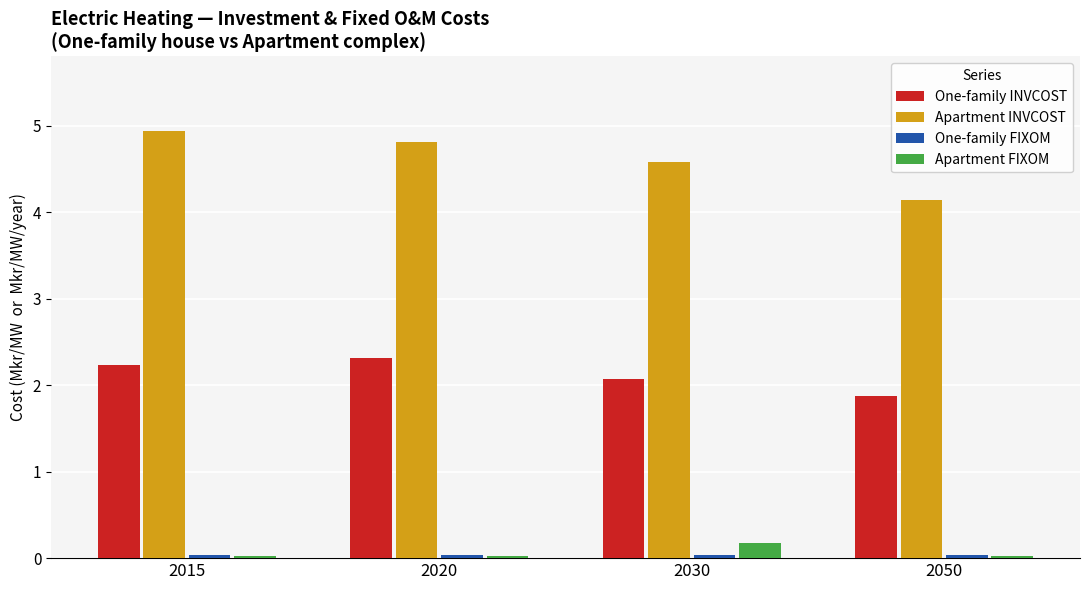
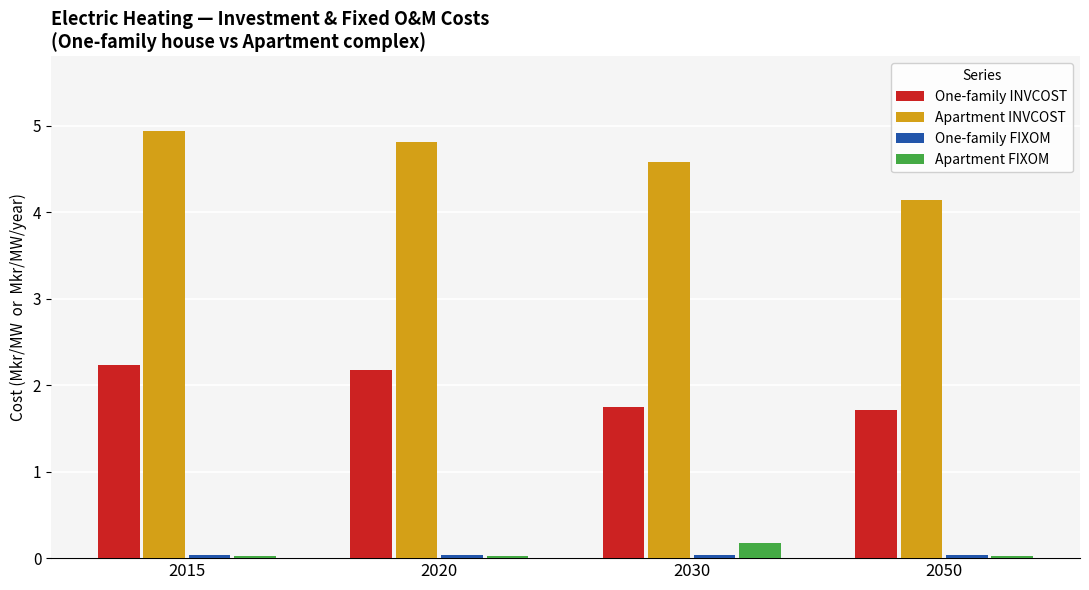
  {
    "One-family INVCOST": {
      "2015": 2.2,
-     "2020": 2.3,
-     "2030": 2.1,
-     "2050": 1.9
+     "2020": 2.2,
+     "2030": 1.7,
+     "2050": 1.7
    },
    "Apartment INVCOST": {
      "2015": 4.9,
      "2020": 4.8,
      "2030": 4.6,
      "2050": 4.1
    },
    "One-family FIXOM": {
      "2015": 0.0,
      "2020": 0.0,
      "2030": 0.0,
      "2050": 0.0
    },
    "Apartment FIXOM": {
      "2030": 0.2
    }
  }
